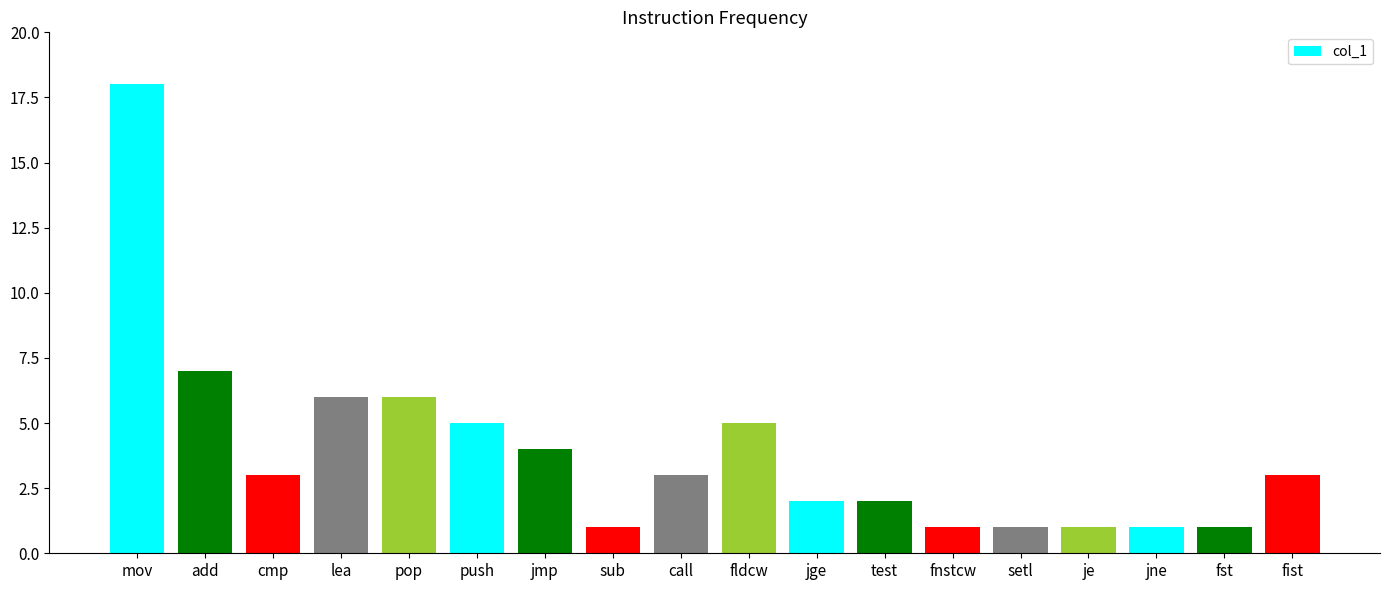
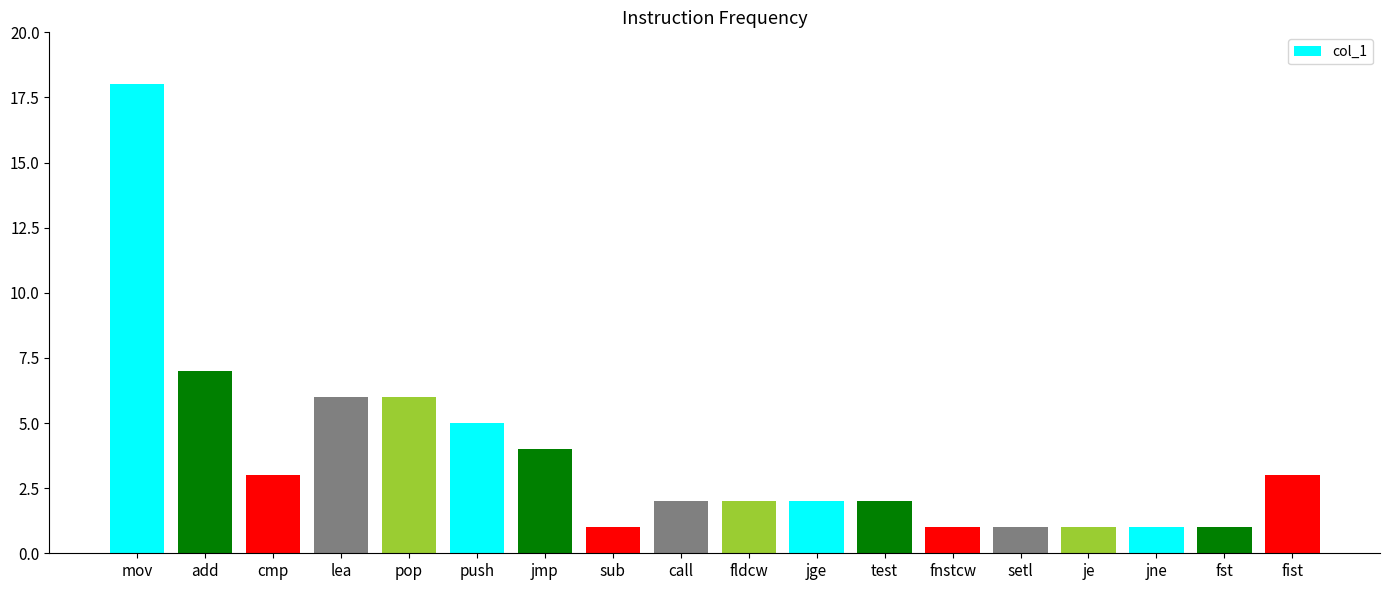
  {
    "mov": 18,
    "add": 7,
    "cmp": 3,
    "lea": 6,
    "pop": 6,
    "push": 5,
    "jmp": 4,
    "sub": 1,
-   "call": 3,
-   "fldcw": 5,
+   "call": 2,
+   "fldcw": 2,
    "jge": 2,
    "test": 2,
    "fnstcw": 1,
    "setl": 1,
    "je": 1,
    "jne": 1,
    "fst": 1,
    "fist": 3
  }
